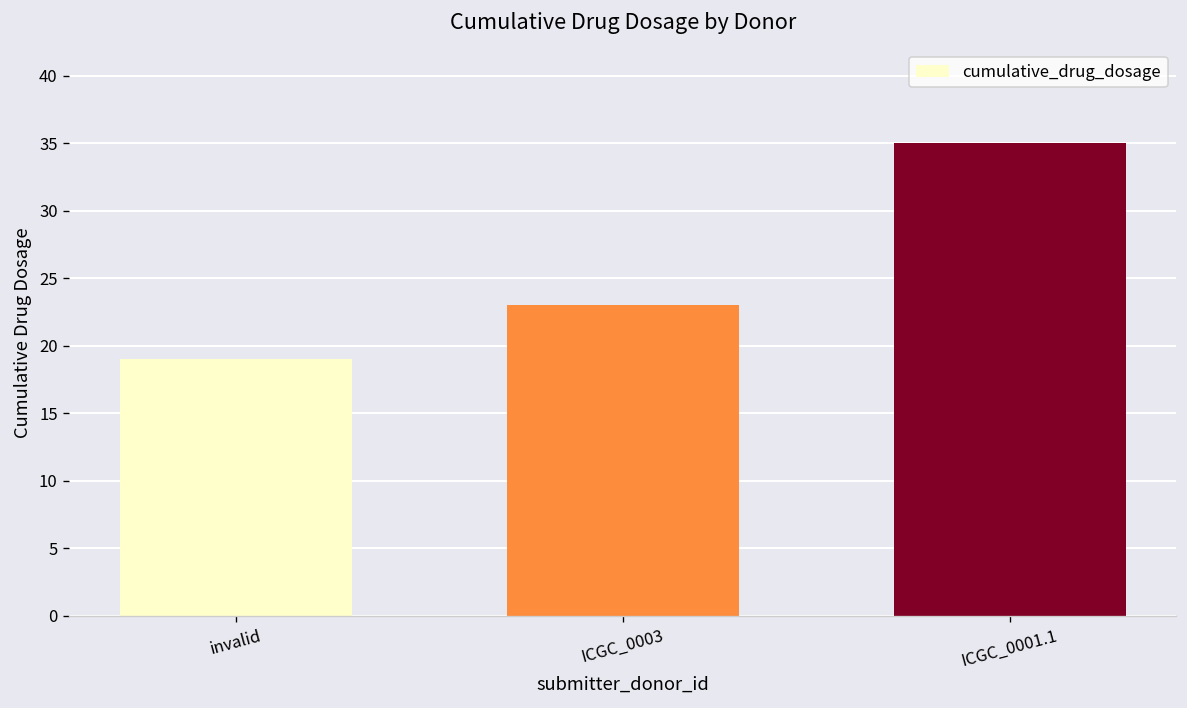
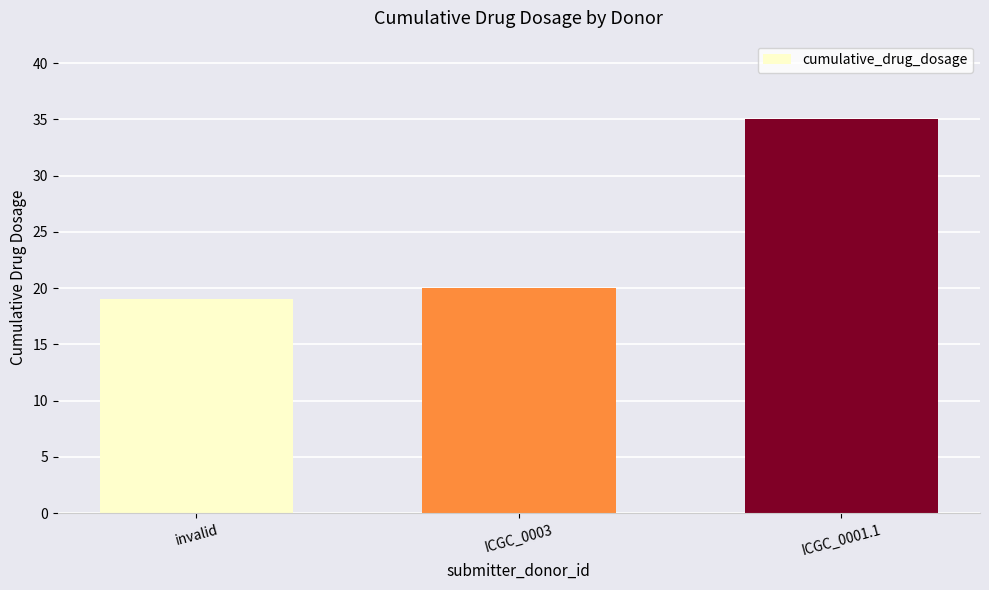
  {
    "invalid": 19,
-   "ICGC_0003": 23,
+   "ICGC_0003": 20,
    "ICGC_0001.1": 35
  }
